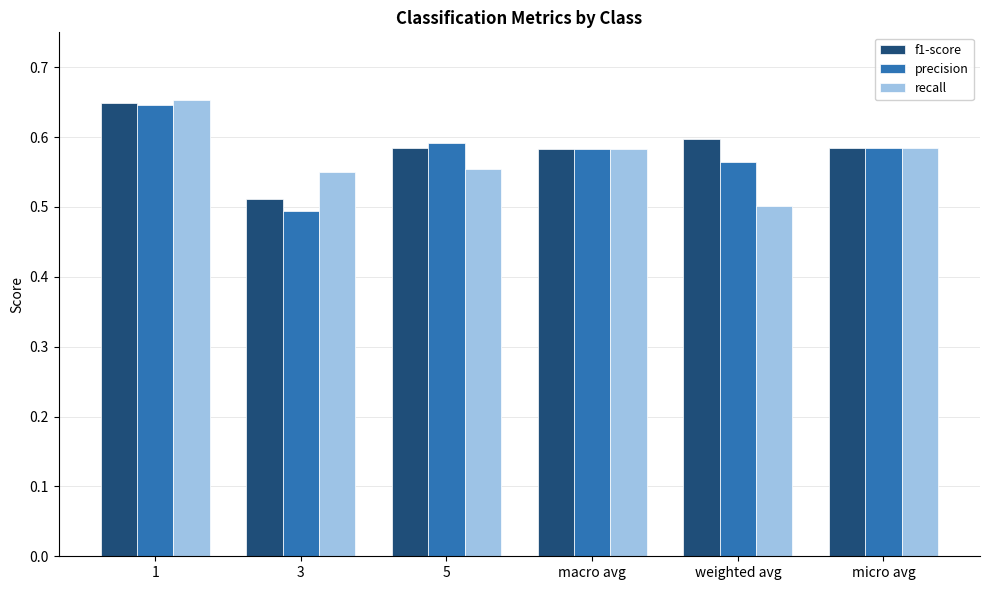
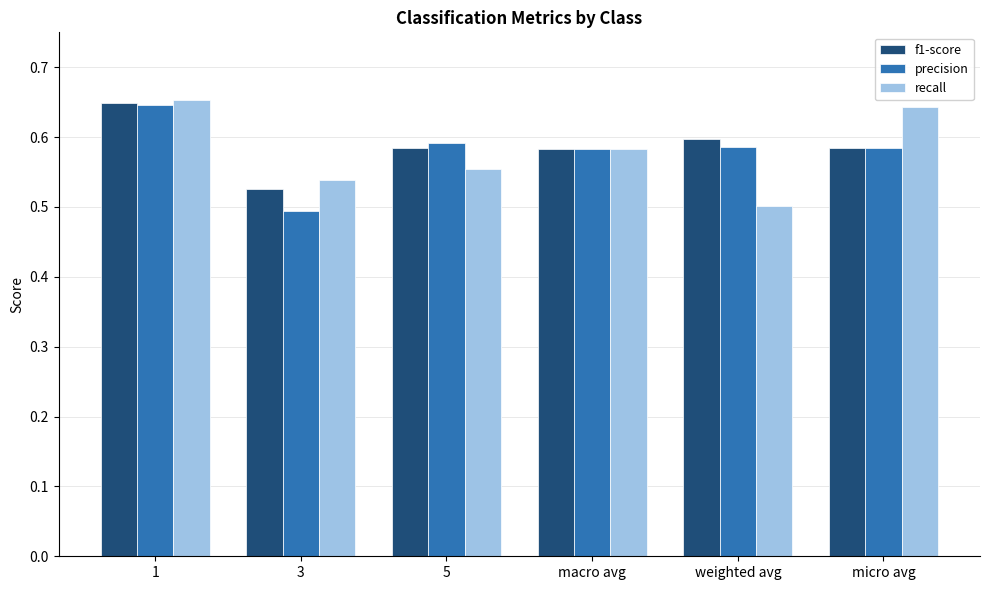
  {
    "f1-score": {
      "1": 0.65,
-     "3": 0.51,
+     "3": 0.53,
      "5": 0.58,
      "macro avg": 0.58,
      "weighted avg": 0.60,
      "micro avg": 0.59
    },
    "precision": {
      "1": 0.65,
      "3": 0.49,
      "5": 0.59,
      "macro avg": 0.58,
-     "weighted avg": 0.56,
+     "weighted avg": 0.59,
      "micro avg": 0.59
    },
    "recall": {
      "1": 0.65,
-     "3": 0.55,
+     "3": 0.54,
      "5": 0.56,
      "macro avg": 0.58,
      "weighted avg": 0.50,
-     "micro avg": 0.59
+     "micro avg": 0.64
    }
  }
